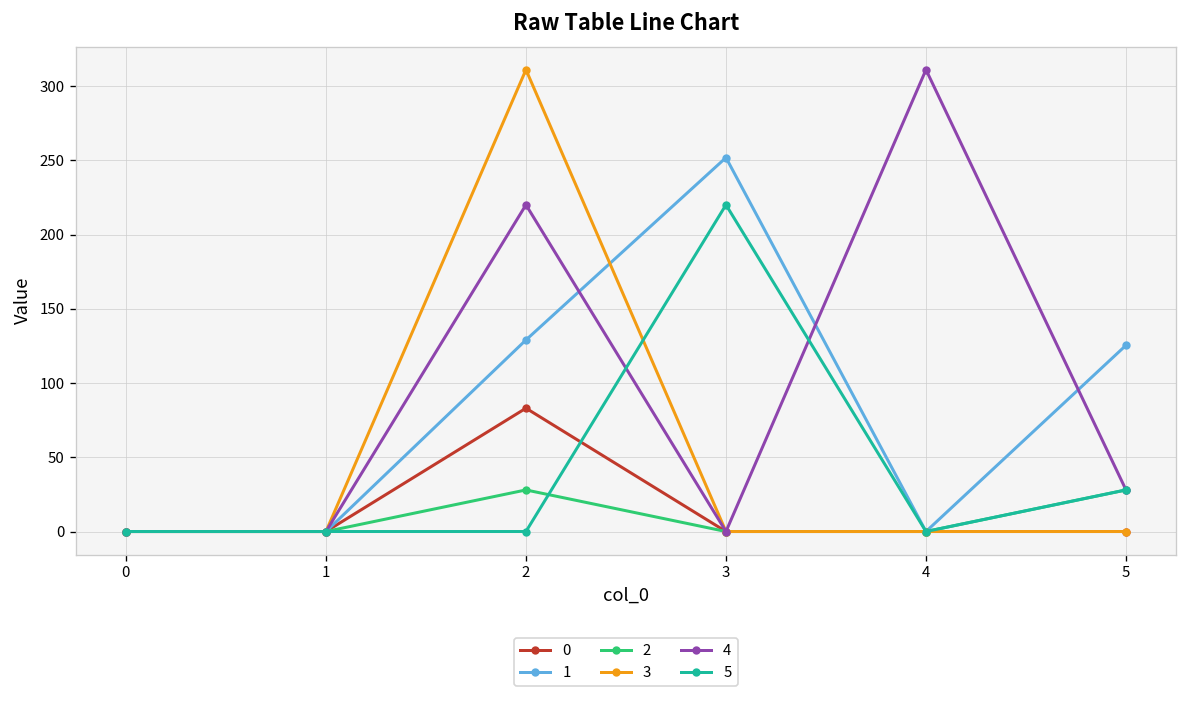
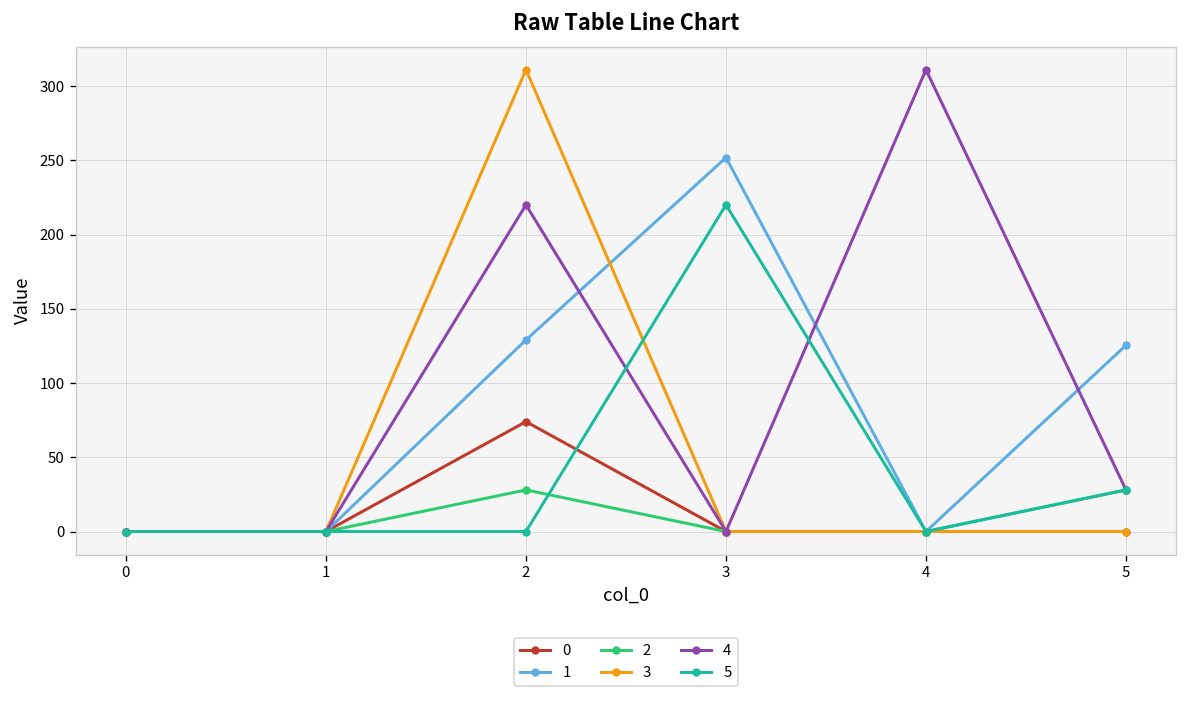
  {
    "0": {
-     "2": 83
+     "2": 74
    },
    "1": {
      "2": 129,
      "3": 252,
      "5": 125
    },
    "3": {
      "2": 311
    },
    "4": {
      "2": 220,
      "4": 311
    }
  }
